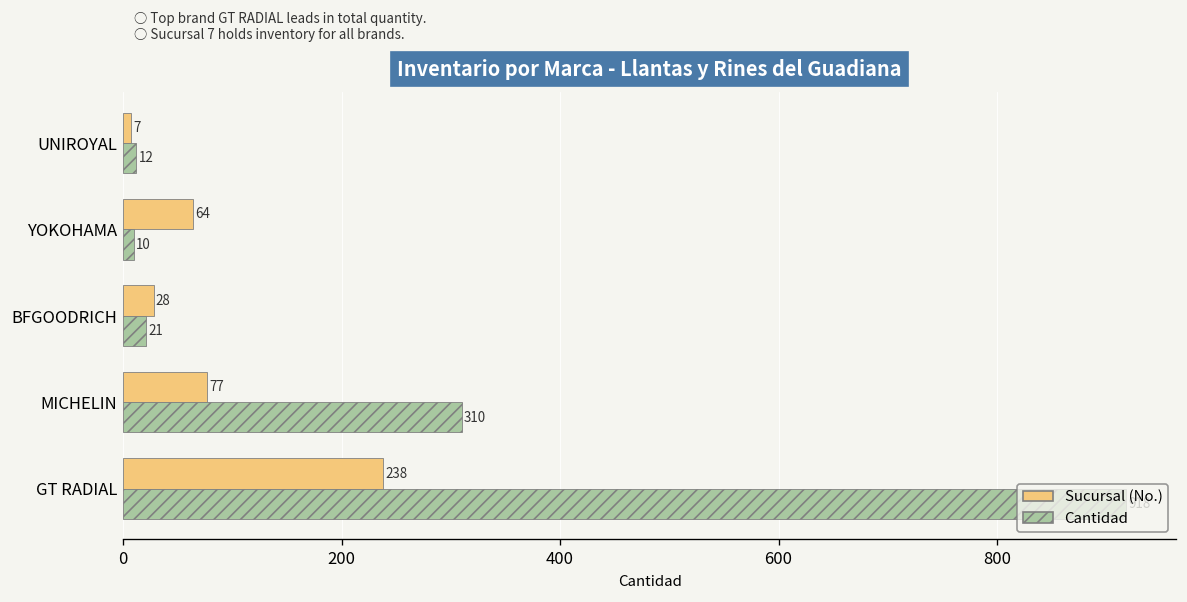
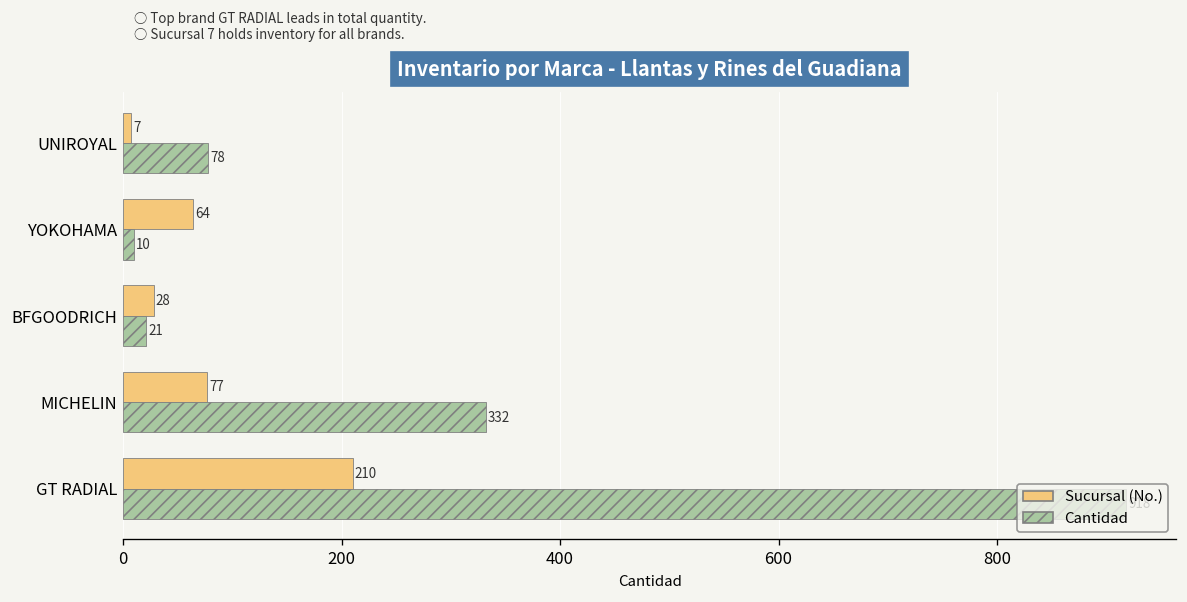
  {
    "Sucursal (No.)": {
      "UNIROYAL": 7,
      "YOKOHAMA": 64,
      "BFGOODRICH": 28,
      "MICHELIN": 77,
-     "GT RADIAL": 238
+     "GT RADIAL": 210
    },
    "Cantidad": {
-     "UNIROYAL": 12,
+     "UNIROYAL": 78,
      "YOKOHAMA": 10,
      "BFGOODRICH": 21,
-     "MICHELIN": 310
+     "MICHELIN": 332
    }
  }
